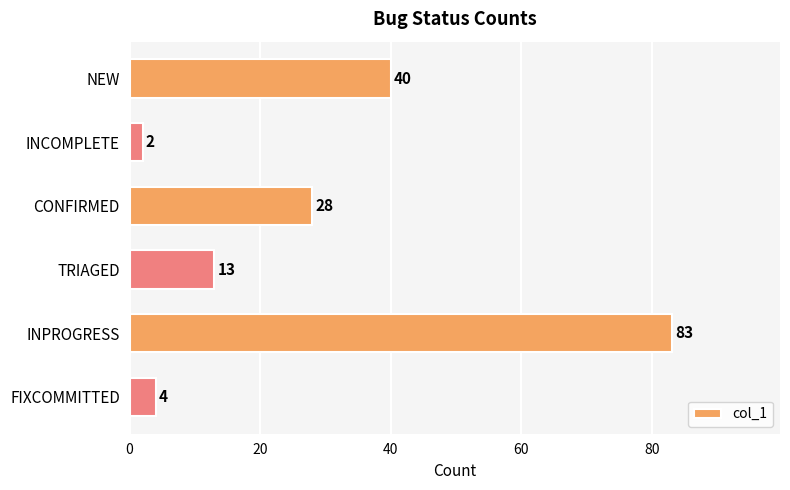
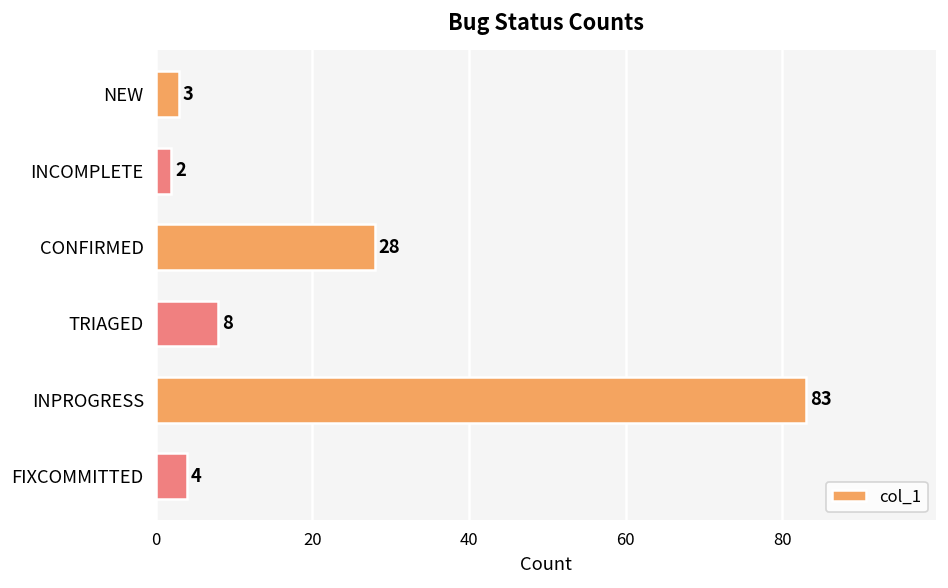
  {
-   "NEW": 40,
+   "NEW": 3,
    "INCOMPLETE": 2,
    "CONFIRMED": 28,
-   "TRIAGED": 13,
+   "TRIAGED": 8,
    "INPROGRESS": 83,
    "FIXCOMMITTED": 4
  }
